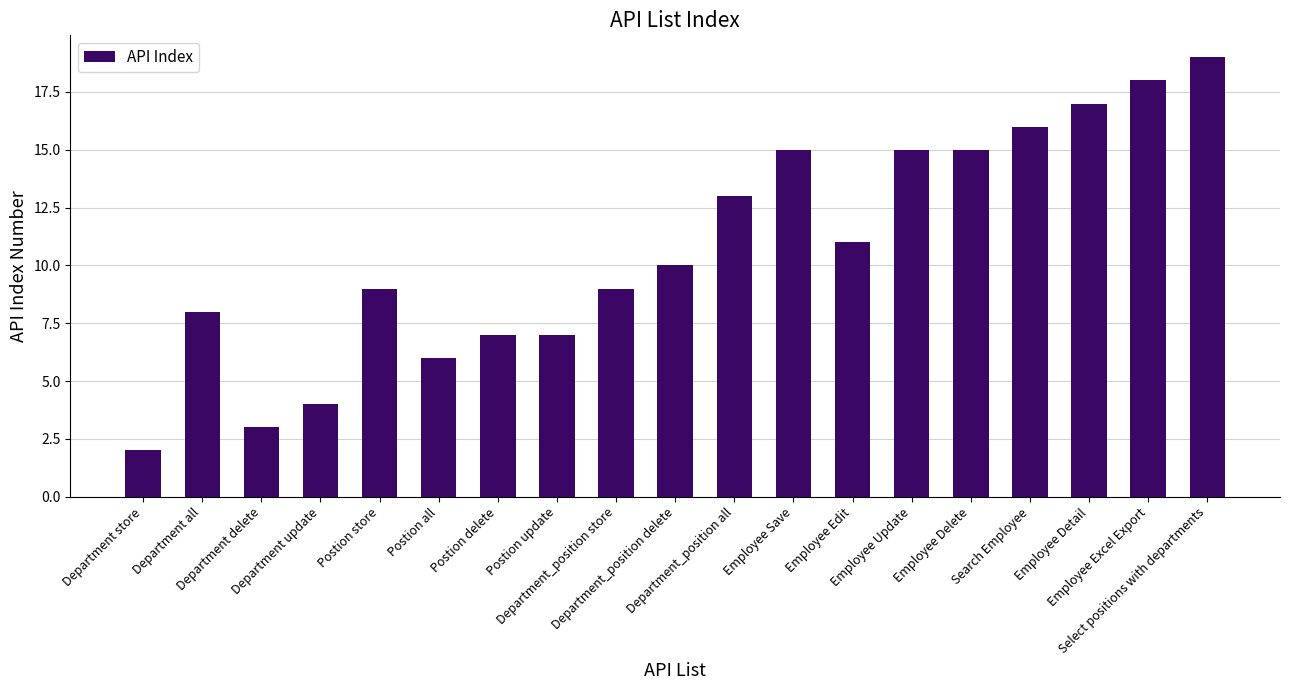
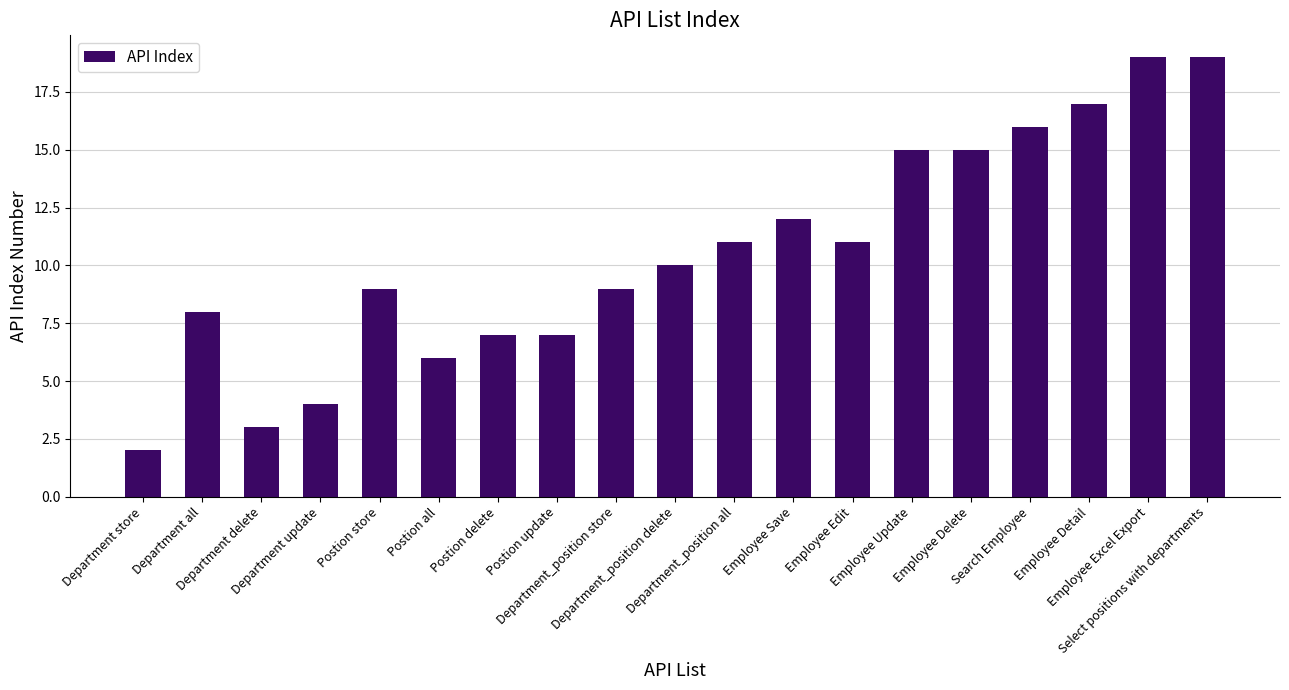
  {
    "Department store": 2,
    "Department all": 8,
    "Department delete": 3,
    "Department update": 4,
    "Postion store": 9,
    "Postion all": 6,
    "Postion delete": 7,
    "Postion update": 7,
    "Department_position store": 9,
    "Department_position delete": 10,
-   "Department_position all": 13,
-   "Employee Save": 15,
+   "Department_position all": 11,
+   "Employee Save": 12,
    "Employee Edit": 11,
    "Employee Update": 15,
    "Employee Delete": 15,
    "Search Employee": 16,
    "Employee Detail": 17,
-   "Employee Excel Export": 18,
+   "Employee Excel Export": 19,
    "Select positions with departments": 19
  }
